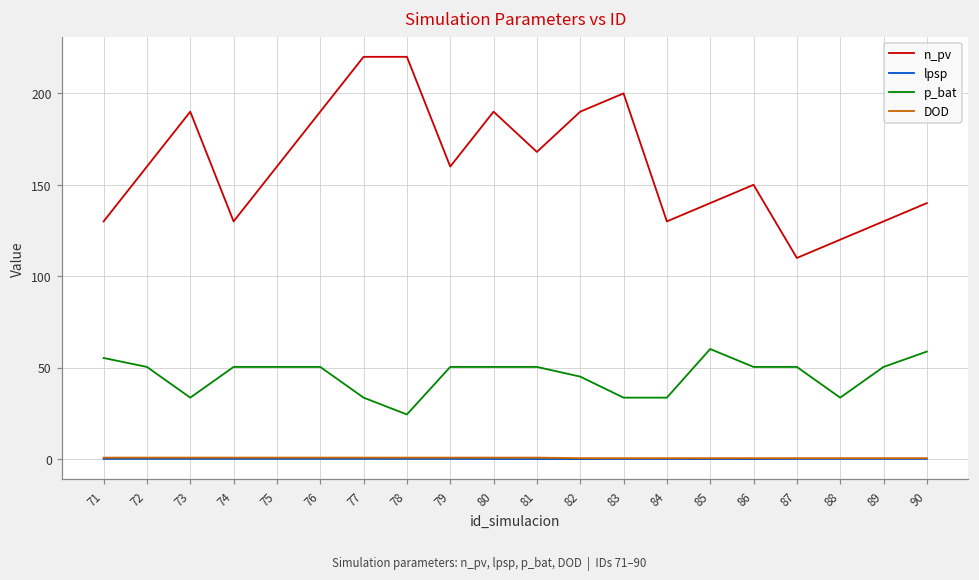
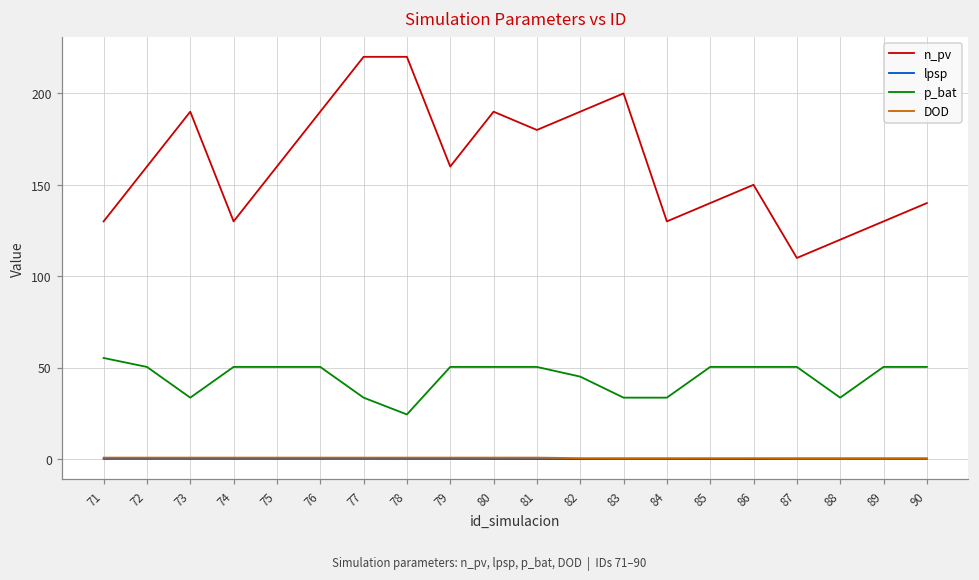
  {
    "n_pv": {
      "71": 130,
      "72": 160,
      "73": 190,
      "74": 130,
      "75": 160,
      "76": 190,
      "77": 220,
      "78": 220,
      "79": 160,
      "80": 190,
-     "81": 168,
+     "81": 180,
      "82": 190,
      "83": 200,
      "84": 130,
      "85": 140,
      "86": 150,
      "87": 110,
      "88": 120,
      "89": 130,
      "90": 140
    },
    "p_bat": {
      "71": 55,
      "72": 50,
      "73": 34,
      "74": 50,
      "75": 50,
      "76": 50,
      "77": 34,
      "78": 24,
      "79": 50,
      "80": 50,
      "81": 50,
      "82": 45,
      "83": 34,
      "84": 34,
-     "85": 60,
+     "85": 50,
      "86": 50,
      "87": 50,
      "88": 34,
      "89": 50,
-     "90": 59
+     "90": 50
    }
  }
